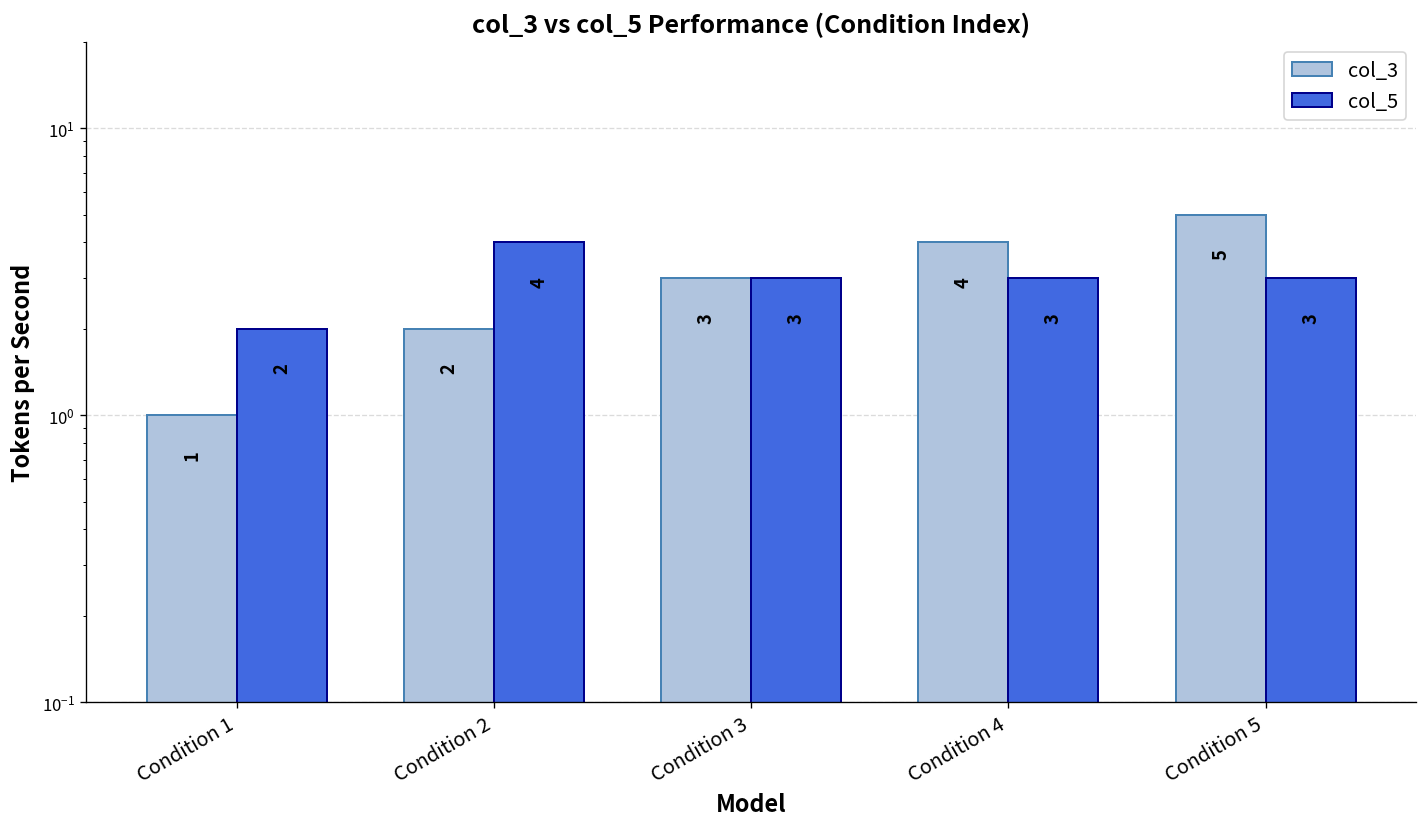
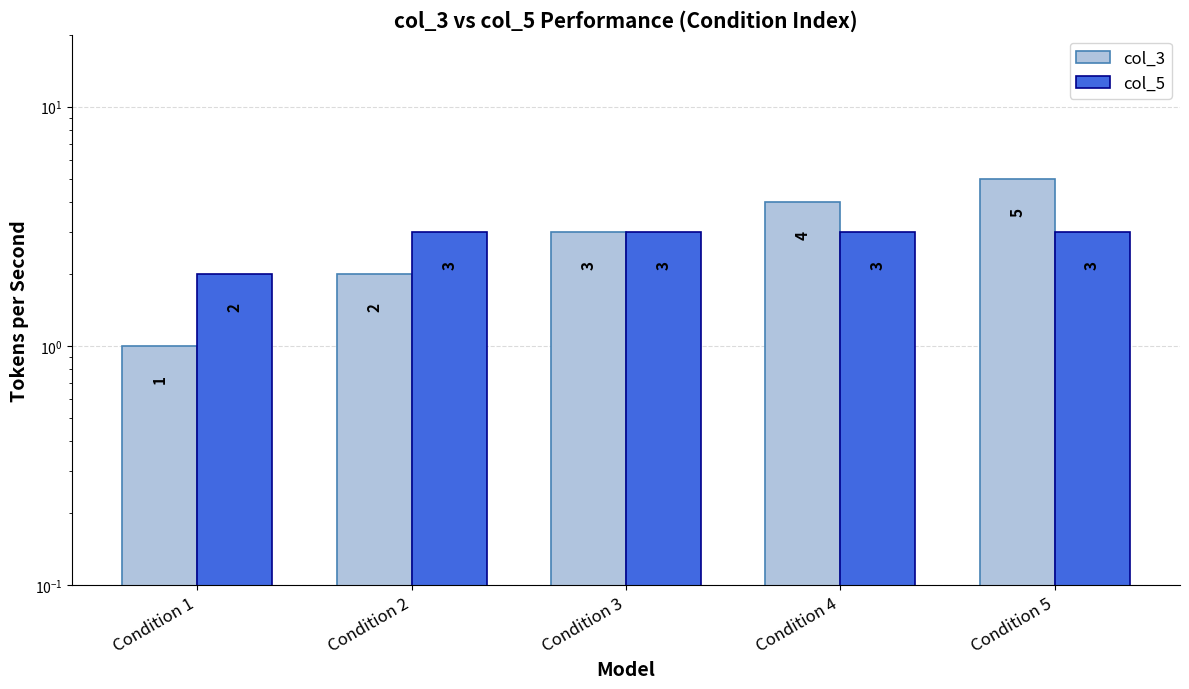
  {
    "col_3": {
      "Condition 1": 1,
      "Condition 2": 2,
      "Condition 3": 3,
      "Condition 4": 4,
      "Condition 5": 5
    },
    "col_5": {
      "Condition 1": 2,
-     "Condition 2": 4,
+     "Condition 2": 3,
      "Condition 3": 3,
      "Condition 4": 3,
      "Condition 5": 3
    }
  }
